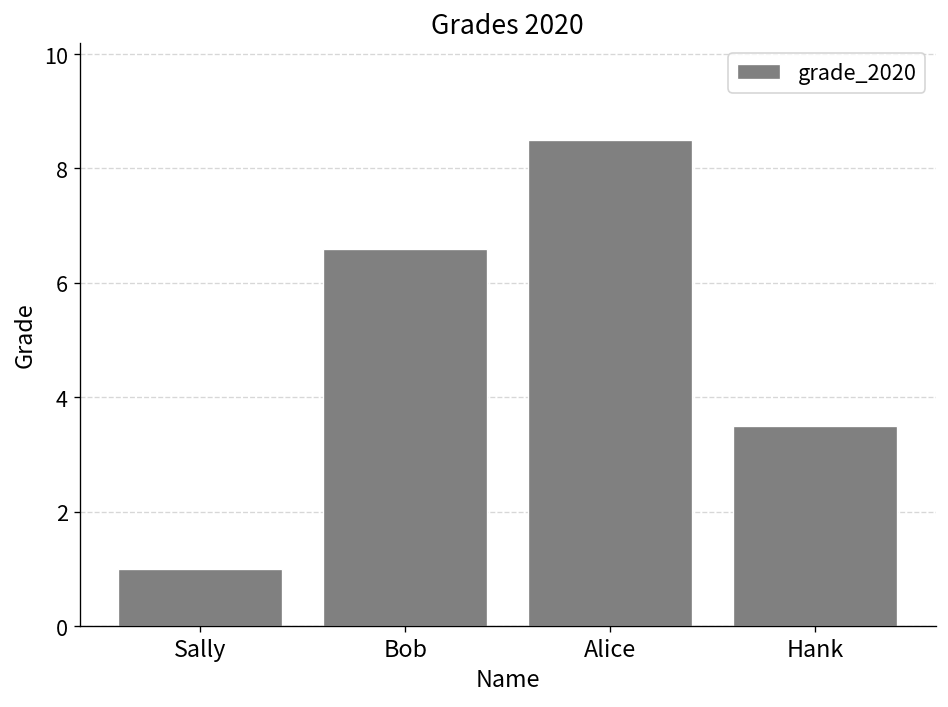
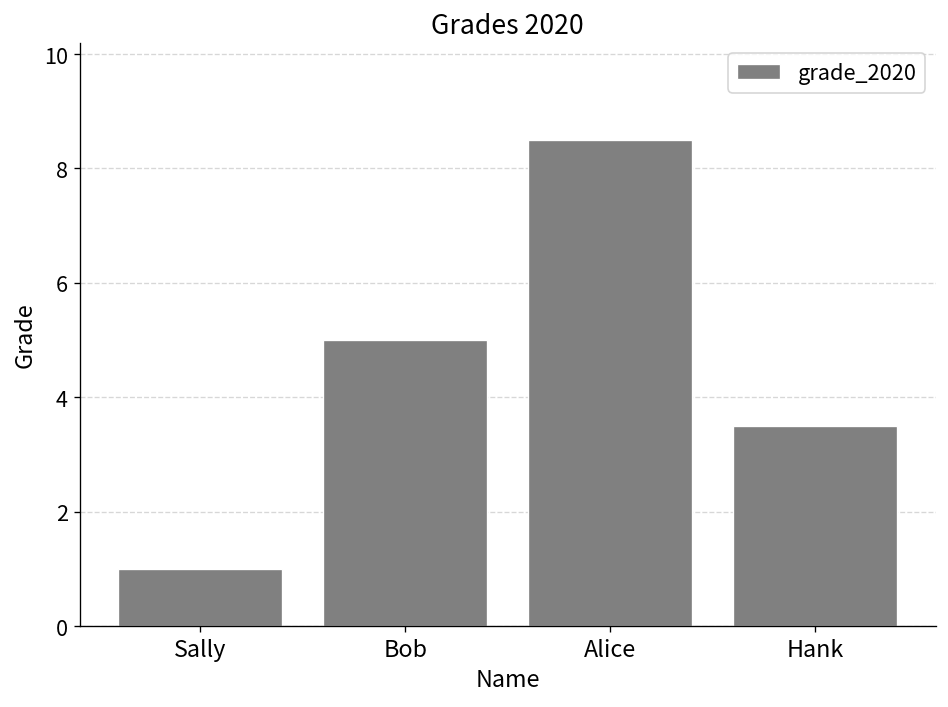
  {
    "Sally": 1.0,
-   "Bob": 6.6,
+   "Bob": 5.0,
    "Alice": 8.5,
    "Hank": 3.5
  }
